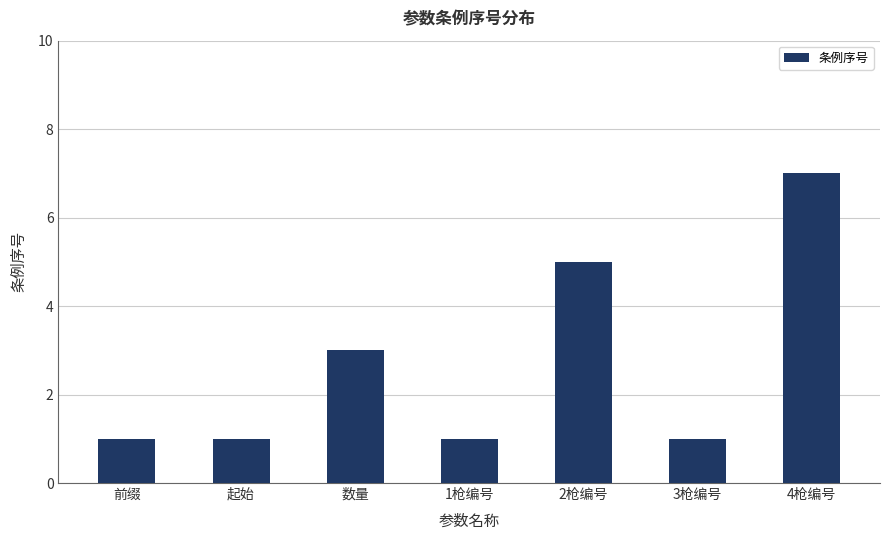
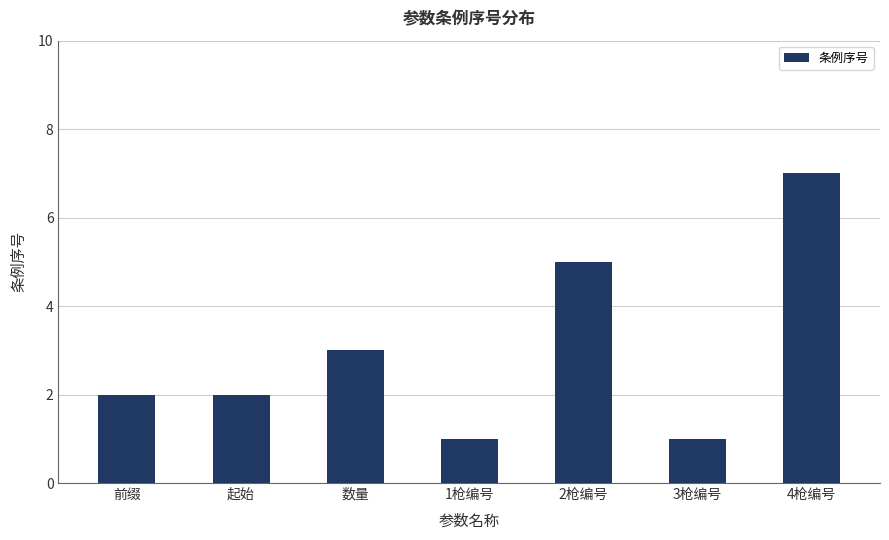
  {
-   "前缀": 1,
-   "起始": 1,
+   "前缀": 2,
+   "起始": 2,
    "数量": 3,
    "1枪编号": 1,
    "2枪编号": 5,
    "3枪编号": 1,
    "4枪编号": 7
  }
